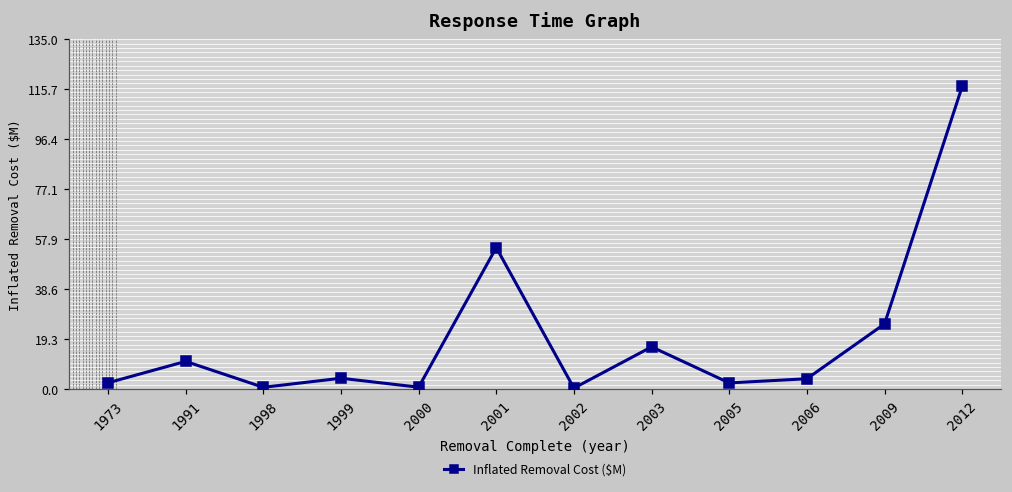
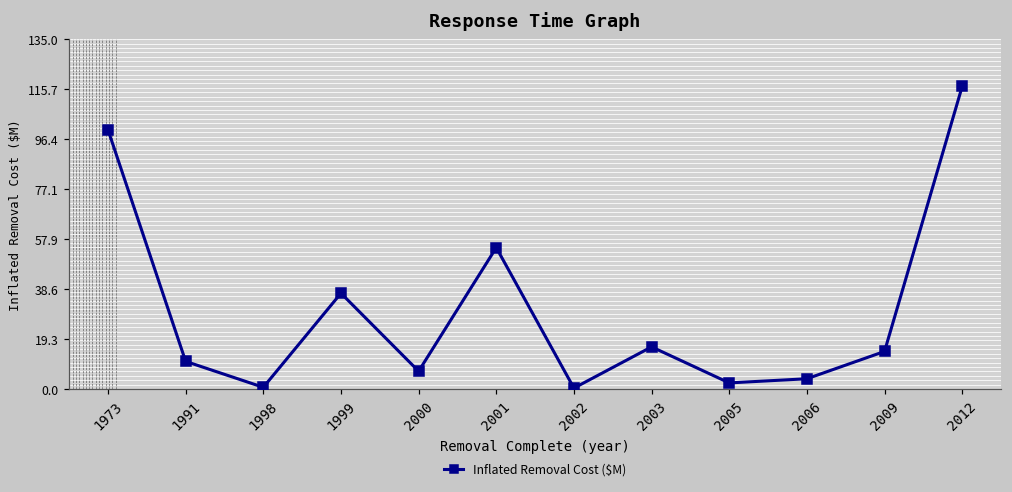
  {
-   "1973": 2,
+   "1973": 100,
    "1991": 11,
    "1998": 1,
-   "1999": 4,
-   "2000": 1,
+   "1999": 37,
+   "2000": 7,
    "2001": 55,
    "2002": 0,
    "2003": 16,
    "2005": 2,
    "2006": 4,
-   "2009": 25,
+   "2009": 15,
    "2012": 117
  }
